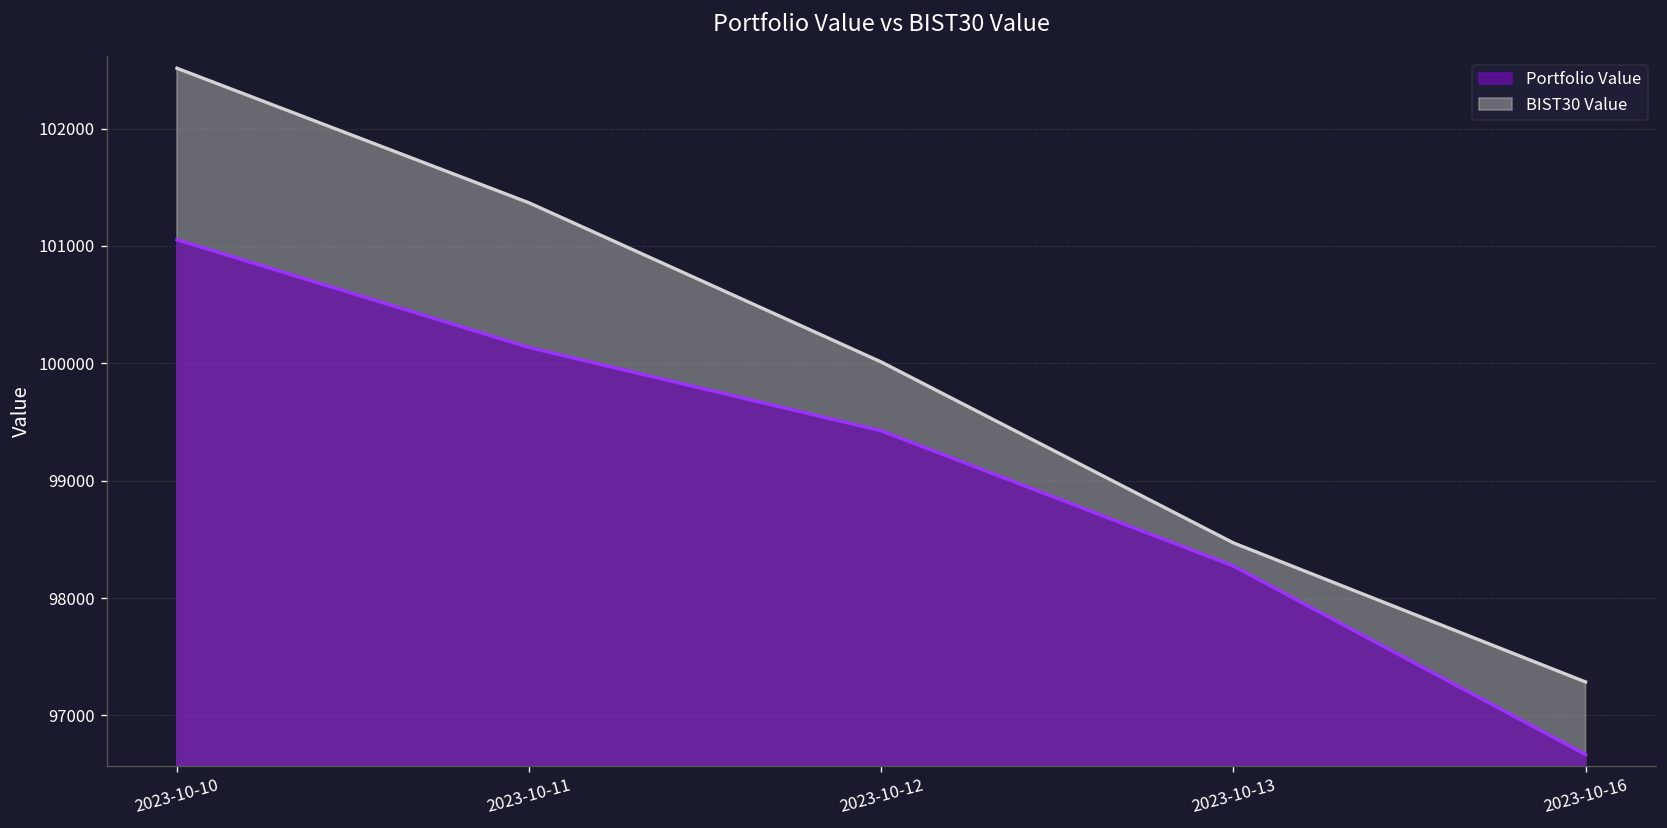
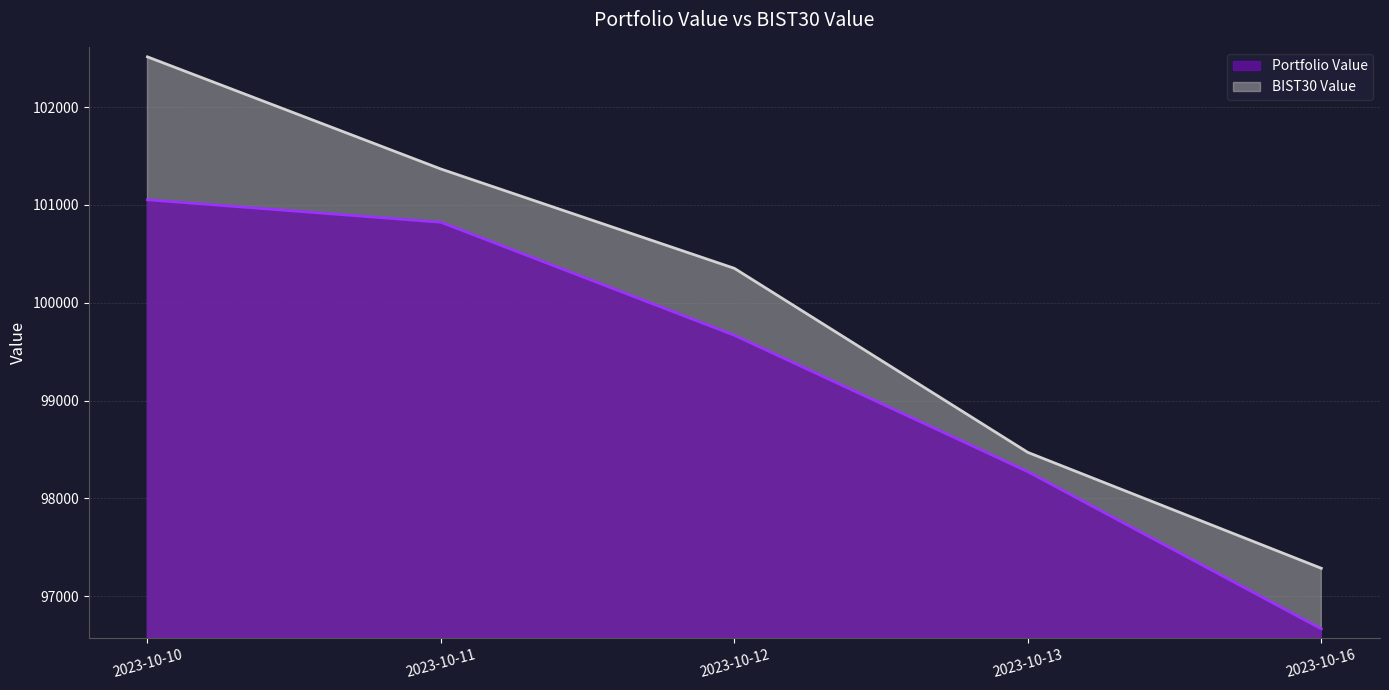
  {
    "Portfolio Value": {
      "2023-10-10": 101100,
-     "2023-10-11": 100100,
-     "2023-10-12": 99400,
+     "2023-10-11": 100800,
+     "2023-10-12": 99700,
      "2023-10-13": 98300,
      "2023-10-16": 96700
    },
    "BIST30 Value": {
      "2023-10-10": 102500,
      "2023-10-11": 101400,
-     "2023-10-12": 100000,
+     "2023-10-12": 100400,
      "2023-10-13": 98500,
      "2023-10-16": 97300
    }
  }
